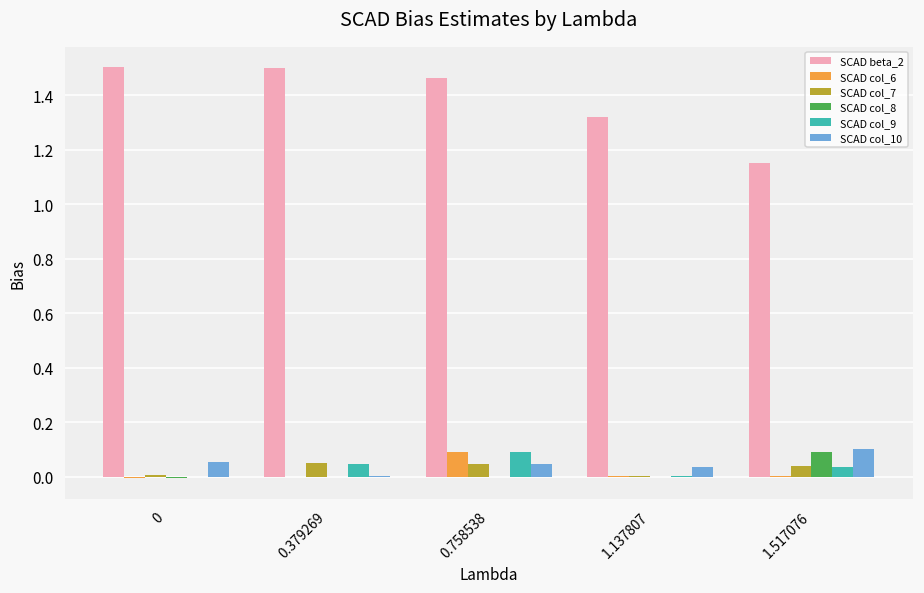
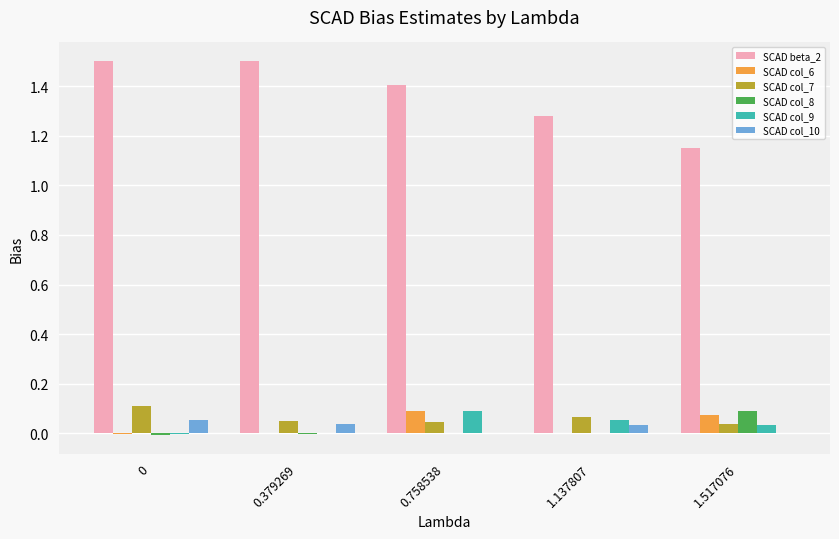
  {
    "SCAD beta_2": {
      "0": 1.50,
      "0.379269": 1.50,
-     "0.758538": 1.46,
-     "1.137807": 1.32,
+     "0.758538": 1.41,
+     "1.137807": 1.28,
      "1.517076": 1.15
    },
    "SCAD col_6": {
      "0.758538": 0.09,
-     "1.517076": 0.00
+     "1.517076": 0.07
    },
    "SCAD col_7": {
-     "0": 0.01,
+     "0": 0.11,
      "0.379269": 0.05,
      "0.758538": 0.04,
-     "1.137807": 0.00,
+     "1.137807": 0.06,
      "1.517076": 0.04
    },
    "SCAD col_8": {
      "1.517076": 0.09
    },
    "SCAD col_9": {
-     "0.379269": 0.05,
+     "0.379269": 0.00,
      "0.758538": 0.09,
-     "1.137807": 0.00,
+     "1.137807": 0.05,
      "1.517076": 0.03
    },
    "SCAD col_10": {
      "0": 0.05,
-     "0.379269": 0.00,
-     "0.758538": 0.04,
+     "0.379269": 0.04,
+     "0.758538": 0.00,
      "1.137807": 0.03,
-     "1.517076": 0.10
+     "1.517076": 0.00
    }
  }
